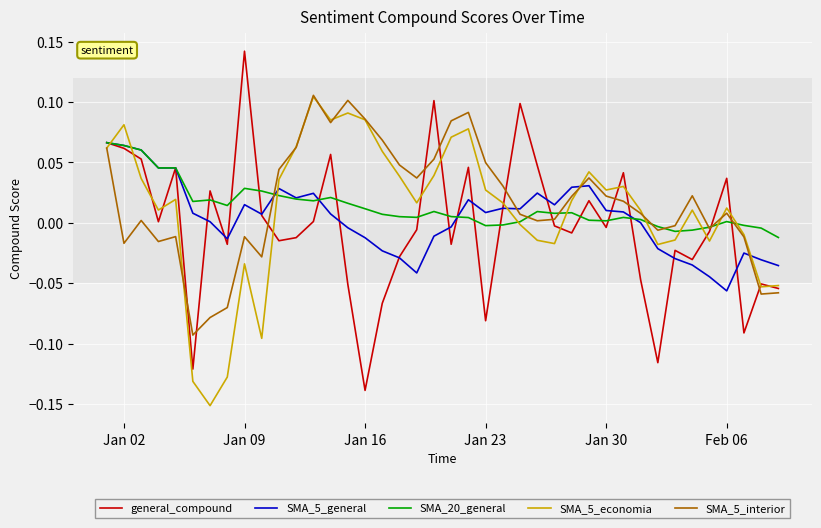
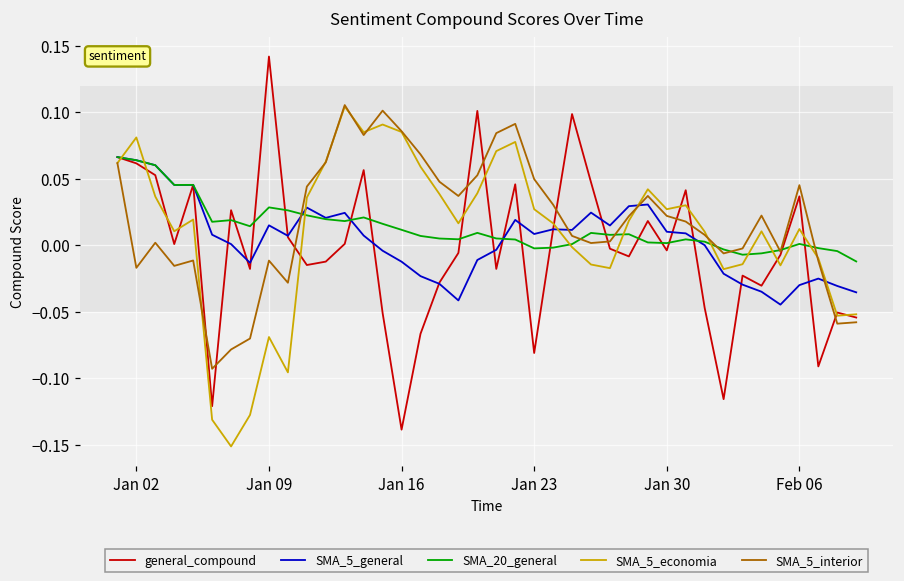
  {
    "general_compound": {
      "Jan 02": 0.062,
      "Jan 09": 0.142,
      "Jan 16": -0.139,
      "Jan 23": -0.081,
      "Jan 30": -0.004,
      "Feb 06": 0.037
    },
    "SMA_5_general": {
      "Jan 09": 0.015,
      "Jan 16": -0.012,
      "Jan 23": 0.009,
      "Jan 30": 0.010,
-     "Feb 06": -0.056
+     "Feb 06": -0.030
    },
    "SMA_20_general": {
      "Jan 09": 0.029,
      "Jan 16": 0.012,
      "Jan 23": -0.002,
      "Jan 30": 0.002,
      "Feb 06": 0.001
    },
    "SMA_5_economia": {
      "Jan 02": 0.081,
-     "Jan 09": -0.034,
+     "Jan 09": -0.069,
      "Jan 23": 0.027,
      "Jan 30": 0.027,
      "Feb 06": 0.012
    },
    "SMA_5_interior": {
      "Jan 02": -0.017,
      "Jan 09": -0.011,
      "Jan 23": 0.050,
      "Jan 30": 0.022,
-     "Feb 06": 0.008
+     "Feb 06": 0.045
    }
  }
